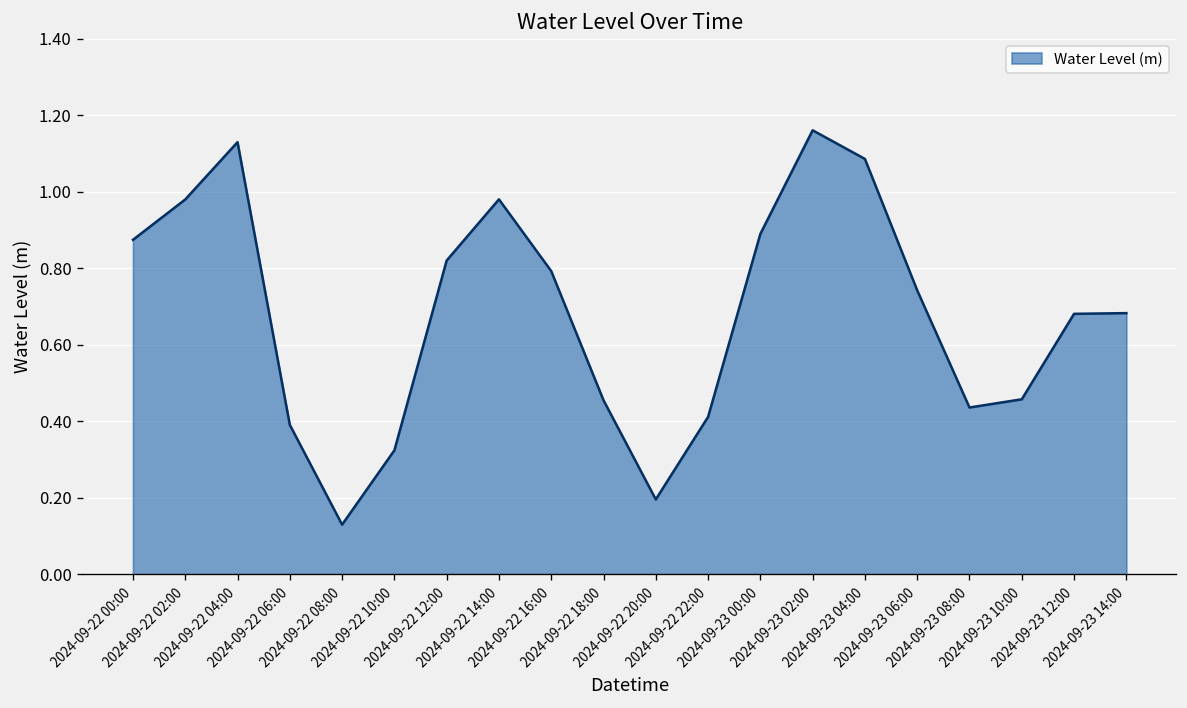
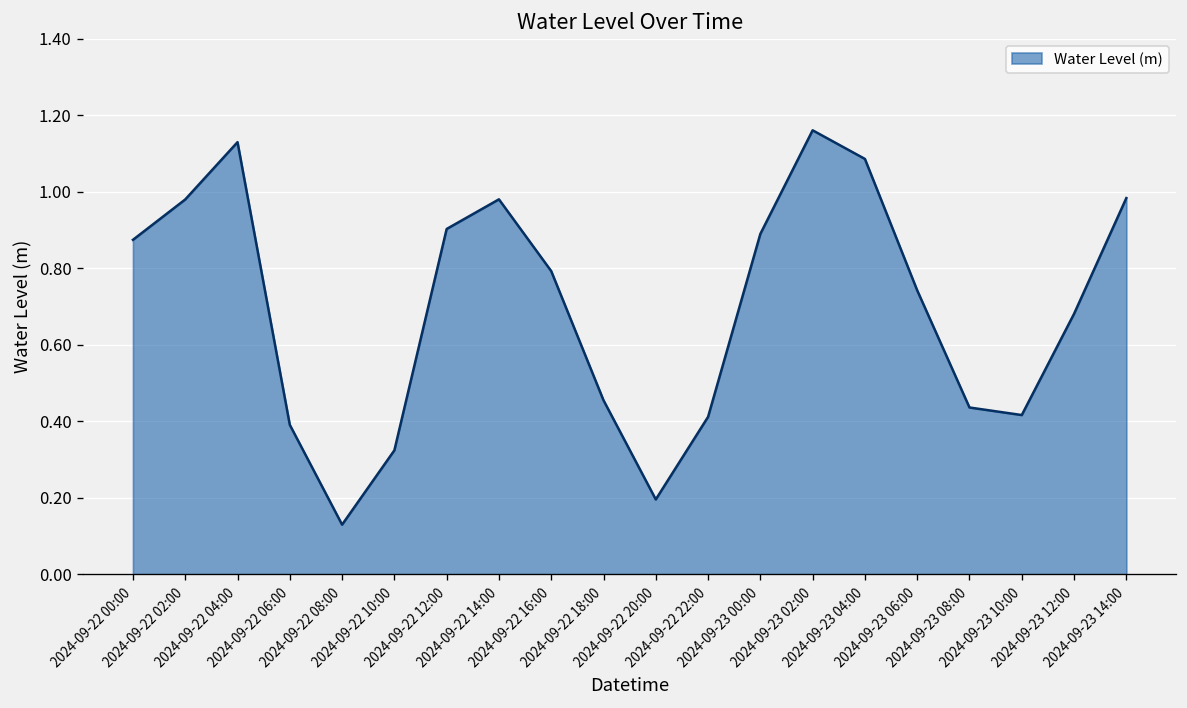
  {
    "2024-09-22 00:00": 0.87,
    "2024-09-22 02:00": 0.98,
    "2024-09-22 04:00": 1.13,
    "2024-09-22 06:00": 0.39,
    "2024-09-22 08:00": 0.13,
    "2024-09-22 10:00": 0.32,
-   "2024-09-22 12:00": 0.82,
+   "2024-09-22 12:00": 0.90,
    "2024-09-22 14:00": 0.98,
    "2024-09-22 16:00": 0.79,
    "2024-09-22 18:00": 0.45,
    "2024-09-22 20:00": 0.20,
    "2024-09-22 22:00": 0.41,
    "2024-09-23 00:00": 0.89,
    "2024-09-23 02:00": 1.16,
    "2024-09-23 04:00": 1.09,
    "2024-09-23 06:00": 0.74,
    "2024-09-23 08:00": 0.44,
-   "2024-09-23 10:00": 0.46,
+   "2024-09-23 10:00": 0.42,
    "2024-09-23 12:00": 0.68,
-   "2024-09-23 14:00": 0.68
+   "2024-09-23 14:00": 0.98
  }
